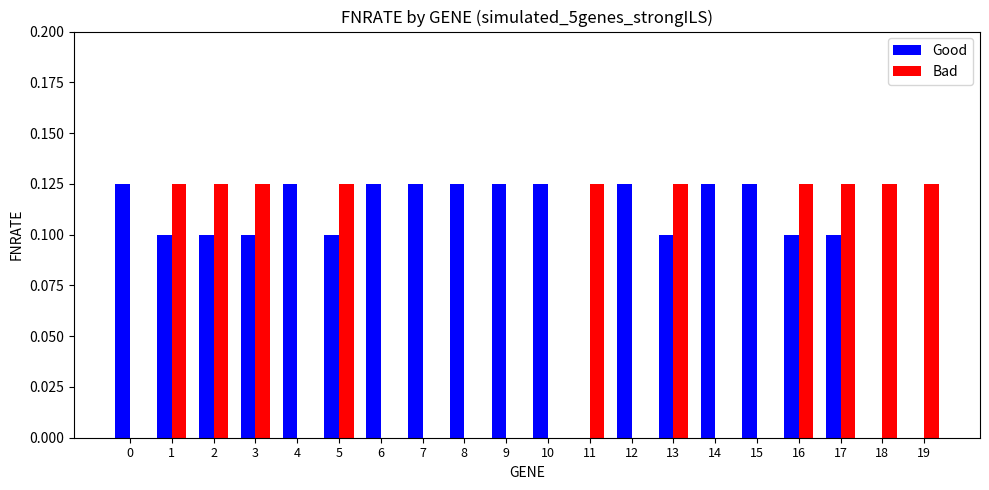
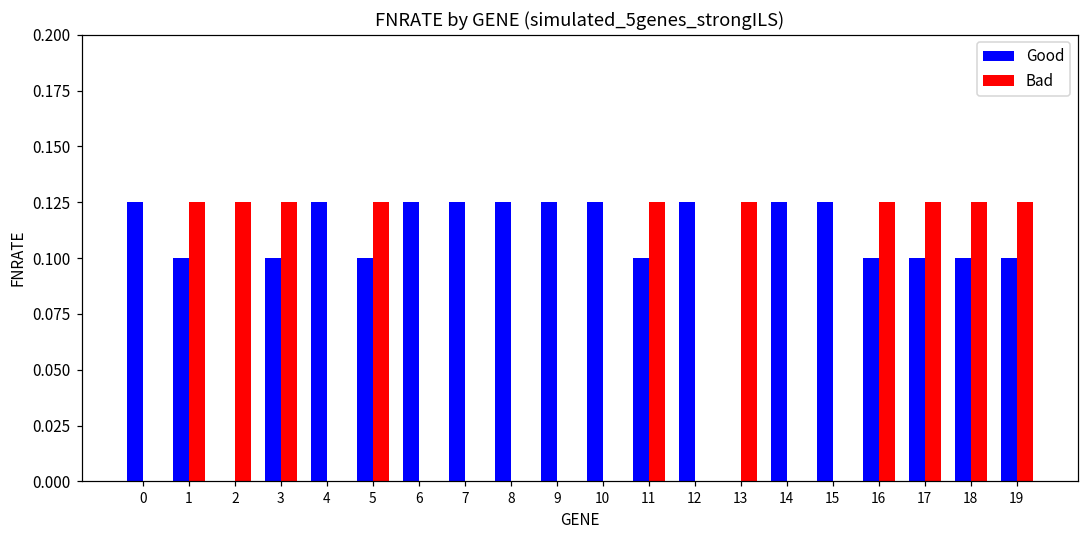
  {
    "Good": {
      "0": 0.125,
      "1": 0.1,
-     "2": 0.1,
+     "2": 0.0,
      "3": 0.1,
      "4": 0.125,
      "5": 0.1,
      "6": 0.125,
      "7": 0.125,
      "8": 0.125,
      "9": 0.125,
      "10": 0.125,
-     "11": 0.0,
+     "11": 0.1,
      "12": 0.125,
-     "13": 0.1,
+     "13": 0.0,
      "14": 0.125,
      "15": 0.125,
      "16": 0.1,
      "17": 0.1,
-     "18": 0.0,
-     "19": 0.0
+     "18": 0.1,
+     "19": 0.1
    },
    "Bad": {
      "0": 0.0,
      "1": 0.125,
      "2": 0.125,
      "3": 0.125,
      "4": 0.0,
      "5": 0.125,
      "6": 0.0,
      "7": 0.0,
      "8": 0.0,
      "9": 0.0,
      "10": 0.0,
      "11": 0.125,
      "12": 0.0,
      "13": 0.125,
      "14": 0.0,
      "15": 0.0,
      "16": 0.125,
      "17": 0.125,
      "18": 0.125,
      "19": 0.125
    }
  }
